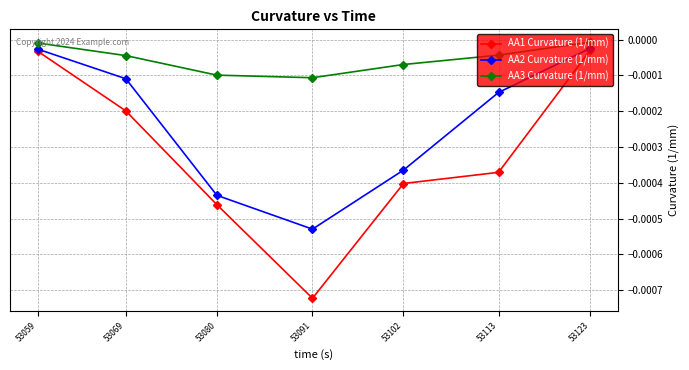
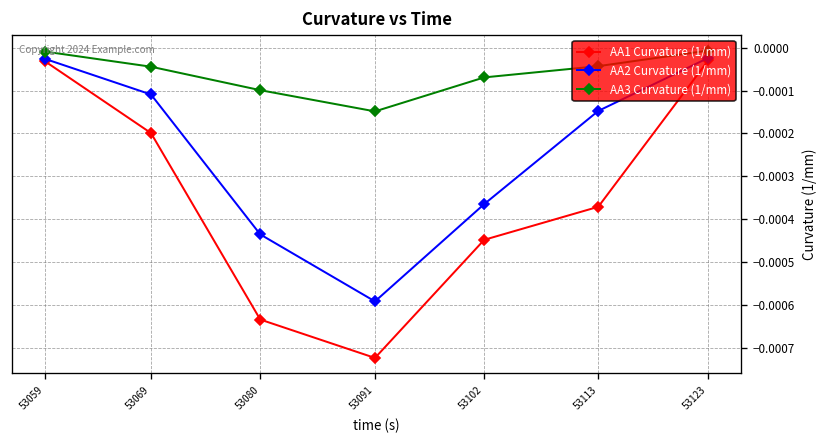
  {
    "AA1 Curvature (1/mm)": {
      "53069": -0.00020,
-     "53080": -0.00046,
+     "53080": -0.00063,
      "53091": -0.00072,
-     "53102": -0.00040,
+     "53102": -0.00045,
      "53113": -0.00037
    },
    "AA2 Curvature (1/mm)": {
      "53069": -0.00011,
      "53080": -0.00044,
-     "53091": -0.00053,
+     "53091": -0.00059,
      "53102": -0.00036,
      "53113": -0.00015
    },
    "AA3 Curvature (1/mm)": {
      "53069": -0.00004,
      "53080": -0.00010,
-     "53091": -0.00011,
+     "53091": -0.00015,
      "53102": -0.00007
    }
  }
